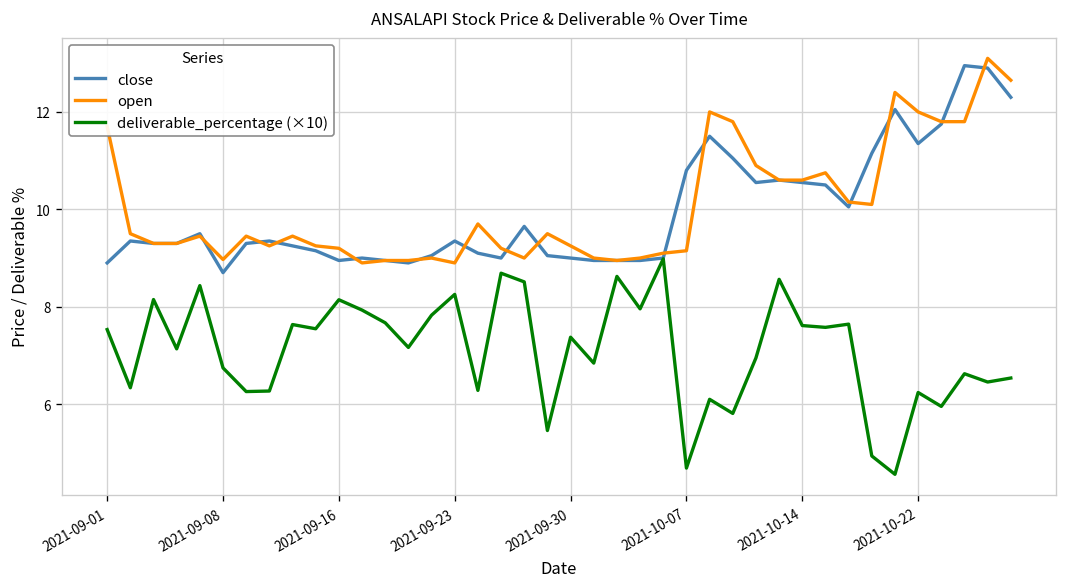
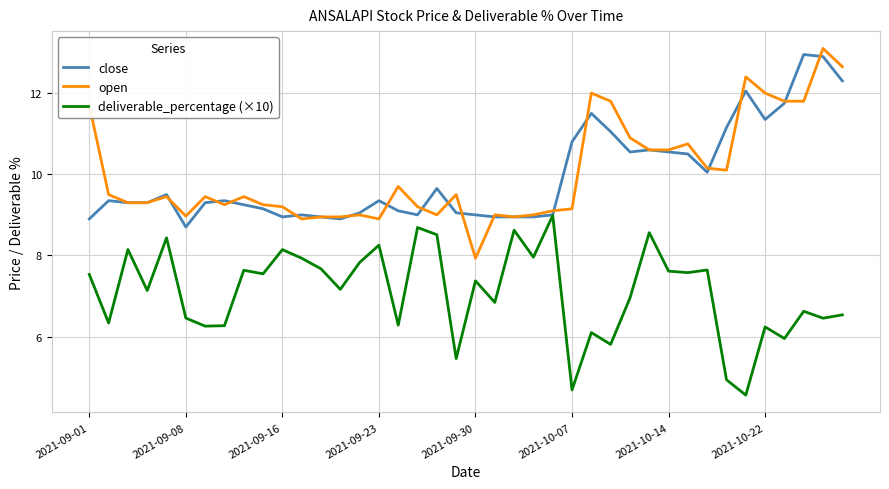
  {
    "close": {
      "2021-09-01": 8.9,
      "2021-09-08": 8.7,
      "2021-09-16": 9.0,
      "2021-09-23": 9.4,
      "2021-09-30": 9.0,
      "2021-10-07": 10.8,
      "2021-10-22": 11.4
    },
    "open": {
      "2021-09-08": 9.0,
      "2021-09-16": 9.2,
      "2021-09-23": 8.9,
-     "2021-09-30": 9.3,
+     "2021-09-30": 7.9,
      "2021-10-07": 9.2,
      "2021-10-22": 12.0
    },
    "deliverable_percentage (×10)": {
      "2021-09-01": 7.5,
-     "2021-09-08": 6.7,
+     "2021-09-08": 6.5,
      "2021-09-16": 8.1,
      "2021-09-23": 8.3,
      "2021-09-30": 7.4,
      "2021-10-07": 4.7,
      "2021-10-14": 7.6,
      "2021-10-22": 6.2
    }
  }
